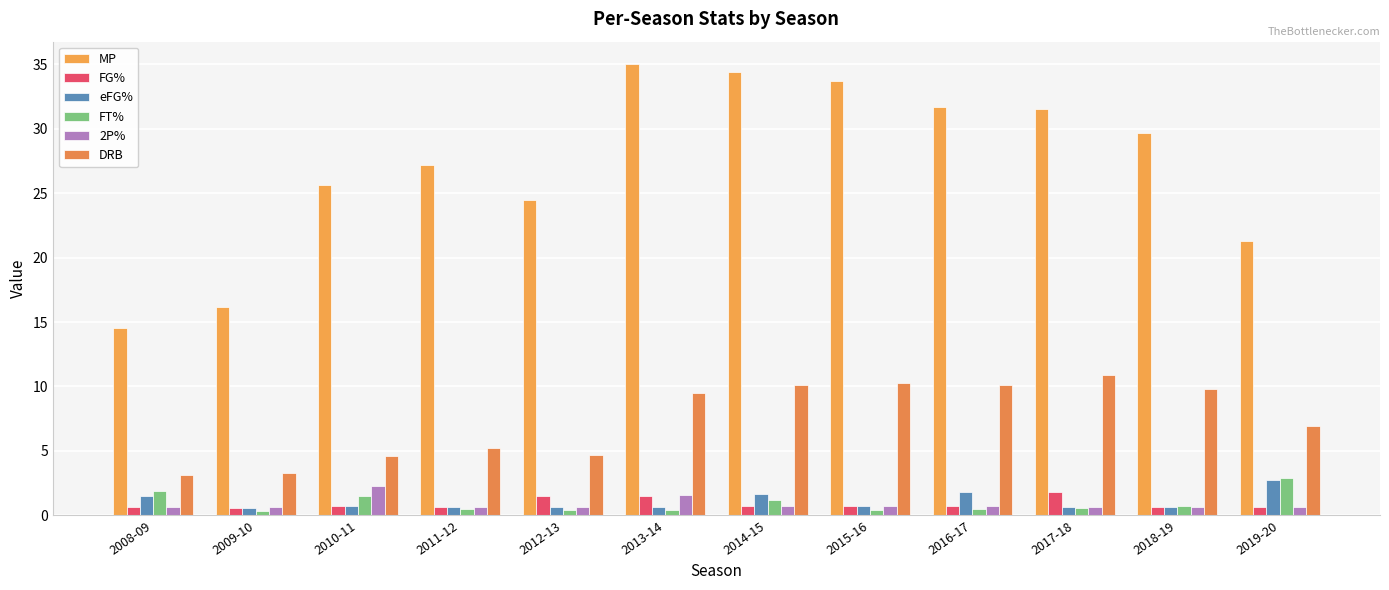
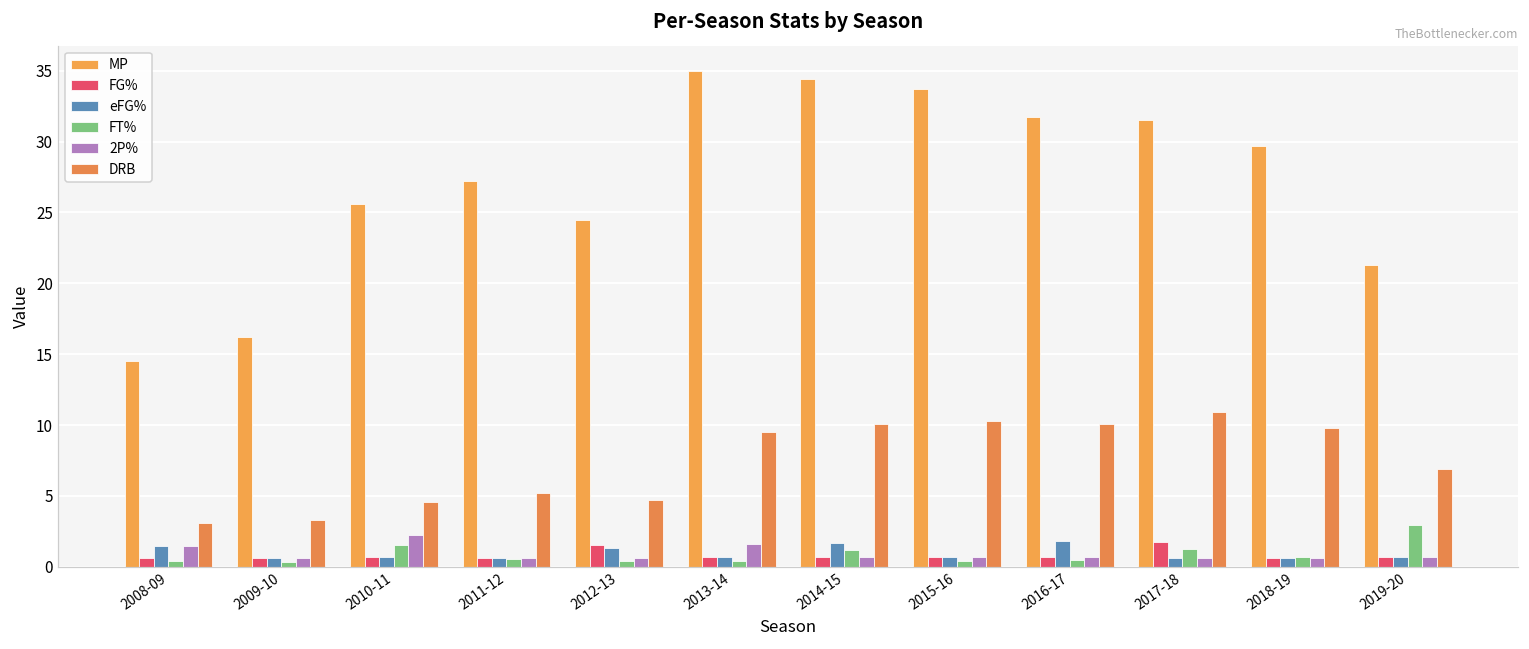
  {
    "FG%": {
      "2008-09": 0.6,
      "2009-10": 0.6,
      "2010-11": 0.7,
      "2011-12": 0.6,
      "2012-13": 1.5,
-     "2013-14": 1.5,
+     "2013-14": 0.7,
      "2014-15": 0.7,
      "2015-16": 0.7,
      "2016-17": 0.7,
      "2017-18": 1.8,
      "2018-19": 0.6,
      "2019-20": 0.7
    },
    "eFG%": {
      "2008-09": 1.5,
      "2009-10": 0.6,
      "2010-11": 0.7,
      "2011-12": 0.6,
-     "2012-13": 0.6,
+     "2012-13": 1.3,
      "2013-14": 0.7,
      "2014-15": 1.7,
      "2015-16": 0.7,
      "2016-17": 1.8,
      "2017-18": 0.6,
      "2018-19": 0.6,
-     "2019-20": 2.7
+     "2019-20": 0.7
    },
    "FT%": {
-     "2008-09": 1.9,
+     "2008-09": 0.4,
      "2009-10": 0.4,
      "2010-11": 1.5,
      "2011-12": 0.5,
      "2012-13": 0.4,
      "2013-14": 0.4,
      "2014-15": 1.2,
      "2015-16": 0.4,
      "2016-17": 0.5,
-     "2017-18": 0.6,
+     "2017-18": 1.3,
      "2018-19": 0.7,
      "2019-20": 2.9
    },
    "2P%": {
-     "2008-09": 0.6,
+     "2008-09": 1.5,
      "2009-10": 0.6,
      "2010-11": 2.2,
      "2011-12": 0.6,
      "2012-13": 0.6,
      "2013-14": 1.6,
      "2014-15": 0.7,
      "2015-16": 0.7,
      "2016-17": 0.7,
      "2017-18": 0.6,
      "2018-19": 0.6,
      "2019-20": 0.7
    }
  }
